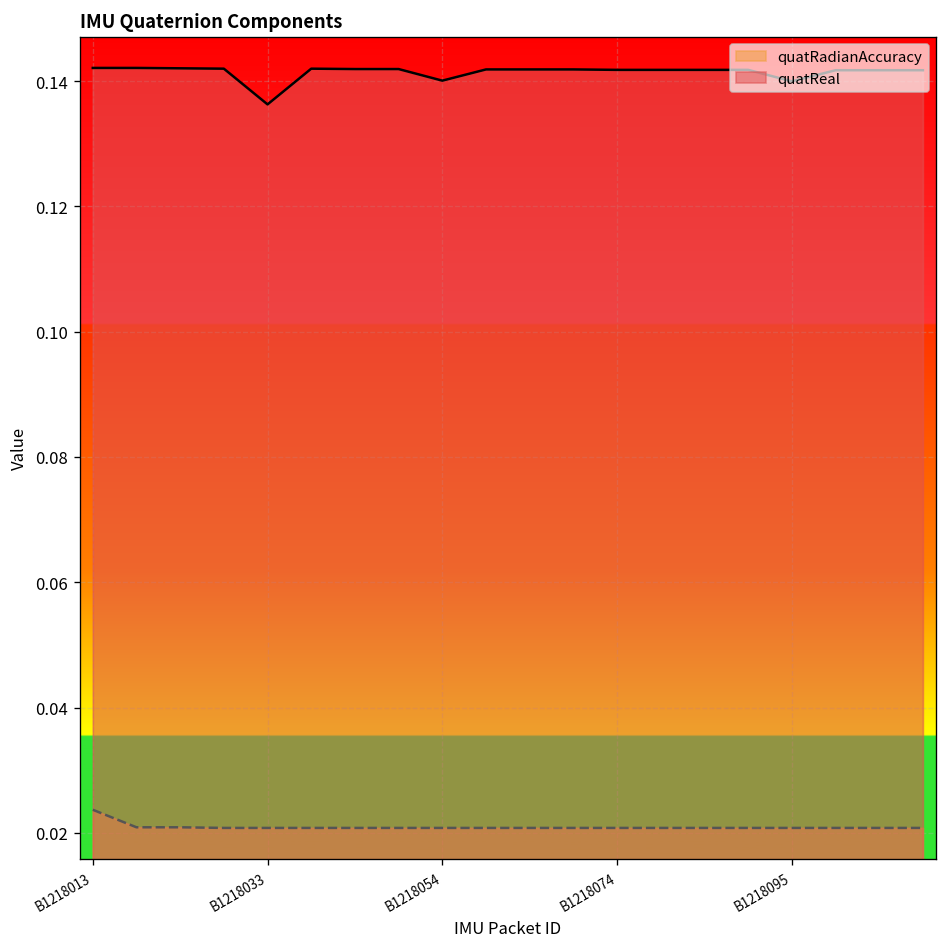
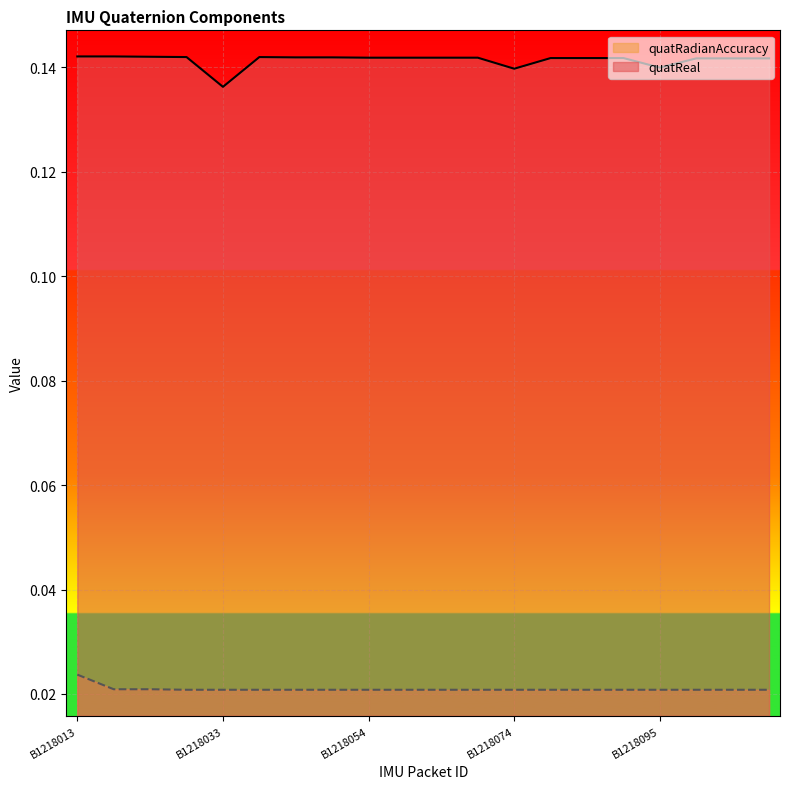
  {
    "quatReal": {
      "B1218013": 0.142,
      "B1218033": 0.136,
-     "B1218054": 0.140,
-     "B1218074": 0.142
+     "B1218054": 0.142,
+     "B1218074": 0.140
    },
    "quatRadianAccuracy": {
      "B1218013": 0.024,
      "B1218033": 0.021,
      "B1218054": 0.021,
      "B1218074": 0.021,
      "B1218095": 0.021
    }
  }
